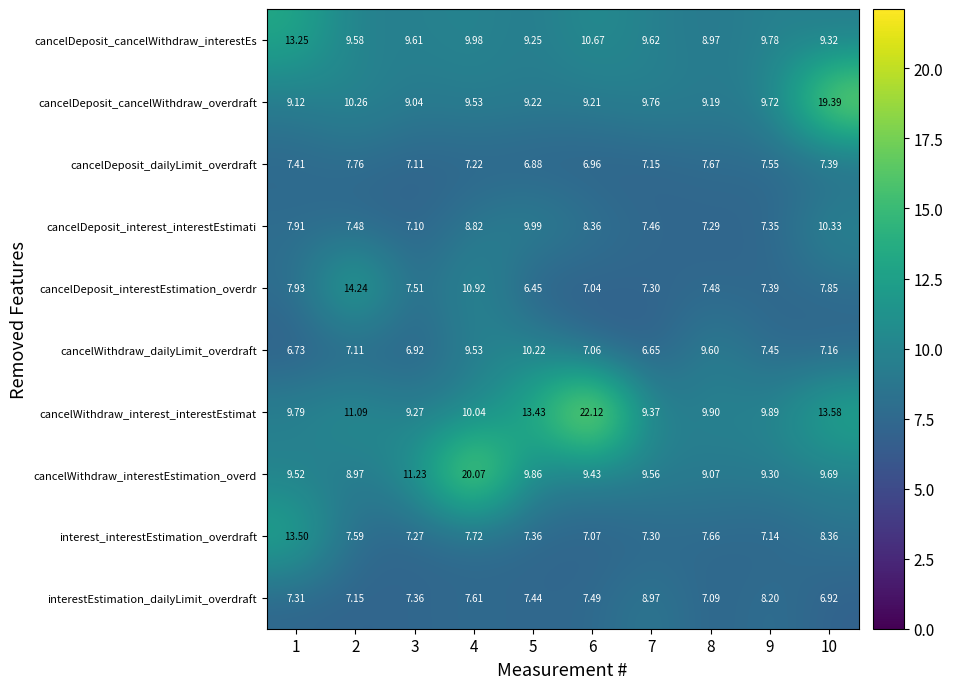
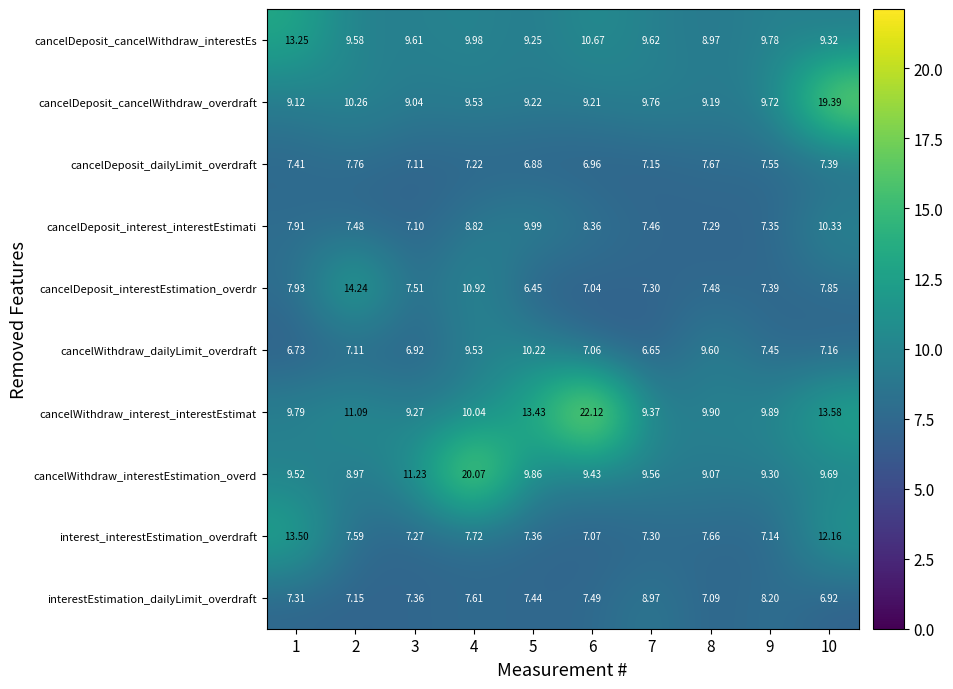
  {
    "cancelDeposit_cancelWithdraw_interestEs": {
      "1": 13.25,
      "2": 9.58,
      "3": 9.61,
      "4": 9.98,
      "5": 9.25,
      "6": 10.67,
      "7": 9.62,
      "8": 8.97,
      "9": 9.78,
      "10": 9.32
    },
    "cancelDeposit_cancelWithdraw_overdraft": {
      "1": 9.12,
      "2": 10.26,
      "3": 9.04,
      "4": 9.53,
      "5": 9.22,
      "6": 9.21,
      "7": 9.76,
      "8": 9.19,
      "9": 9.72,
      "10": 19.39
    },
    "cancelDeposit_dailyLimit_overdraft": {
      "1": 7.41,
      "2": 7.76,
      "3": 7.11,
      "4": 7.22,
      "5": 6.88,
      "6": 6.96,
      "7": 7.15,
      "8": 7.67,
      "9": 7.55,
      "10": 7.39
    },
    "cancelDeposit_interest_interestEstimati": {
      "1": 7.91,
      "2": 7.48,
      "3": 7.10,
      "4": 8.82,
      "5": 9.99,
      "6": 8.36,
      "7": 7.46,
      "8": 7.29,
      "9": 7.35,
      "10": 10.33
    },
    "cancelDeposit_interestEstimation_overdr": {
      "1": 7.93,
      "2": 14.24,
      "3": 7.51,
      "4": 10.92,
      "5": 6.45,
      "6": 7.04,
      "7": 7.30,
      "8": 7.48,
      "9": 7.39,
      "10": 7.85
    },
    "cancelWithdraw_dailyLimit_overdraft": {
      "1": 6.73,
      "2": 7.11,
      "3": 6.92,
      "4": 9.53,
      "5": 10.22,
      "6": 7.06,
      "7": 6.65,
      "8": 9.60,
      "9": 7.45,
      "10": 7.16
    },
    "cancelWithdraw_interest_interestEstimat": {
      "1": 9.79,
      "2": 11.09,
      "3": 9.27,
      "4": 10.04,
      "5": 13.43,
      "6": 22.12,
      "7": 9.37,
      "8": 9.90,
      "9": 9.89,
      "10": 13.58
    },
    "cancelWithdraw_interestEstimation_overd": {
      "1": 9.52,
      "2": 8.97,
      "3": 11.23,
      "4": 20.07,
      "5": 9.86,
      "6": 9.43,
      "7": 9.56,
      "8": 9.07,
      "9": 9.30,
      "10": 9.69
    },
    "interest_interestEstimation_overdraft": {
      "1": 13.50,
      "2": 7.59,
      "3": 7.27,
      "4": 7.72,
      "5": 7.36,
      "6": 7.07,
      "7": 7.30,
      "8": 7.66,
      "9": 7.14,
-     "10": 8.36
+     "10": 12.16
    },
    "interestEstimation_dailyLimit_overdraft": {
      "1": 7.31,
      "2": 7.15,
      "3": 7.36,
      "4": 7.61,
      "5": 7.44,
      "6": 7.49,
      "7": 8.97,
      "8": 7.09,
      "9": 8.20,
      "10": 6.92
    }
  }
